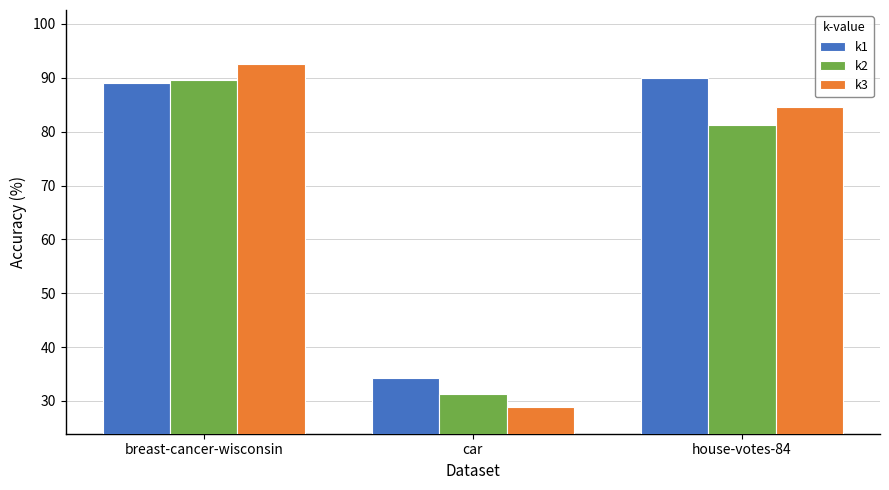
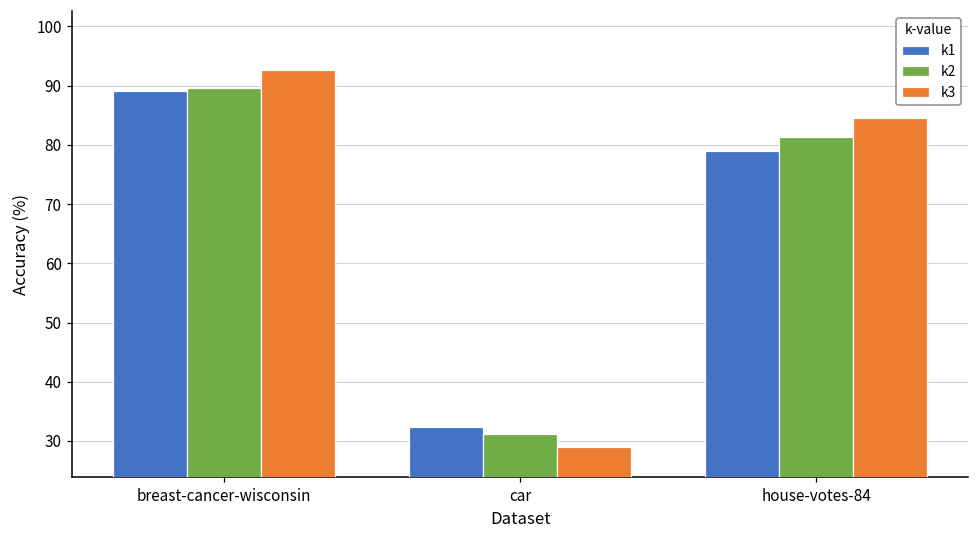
  {
    "k1": {
      "breast-cancer-wisconsin": 89,
-     "car": 34,
-     "house-votes-84": 90
+     "car": 32,
+     "house-votes-84": 79
    },
    "k2": {
      "breast-cancer-wisconsin": 90,
      "car": 31,
      "house-votes-84": 81
    },
    "k3": {
      "breast-cancer-wisconsin": 93,
      "car": 29,
      "house-votes-84": 85
    }
  }
